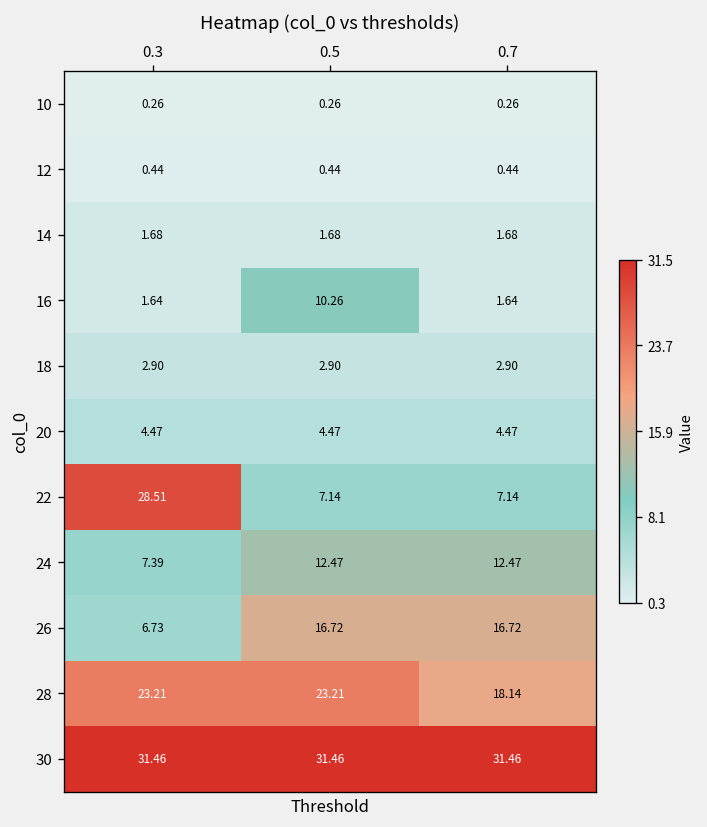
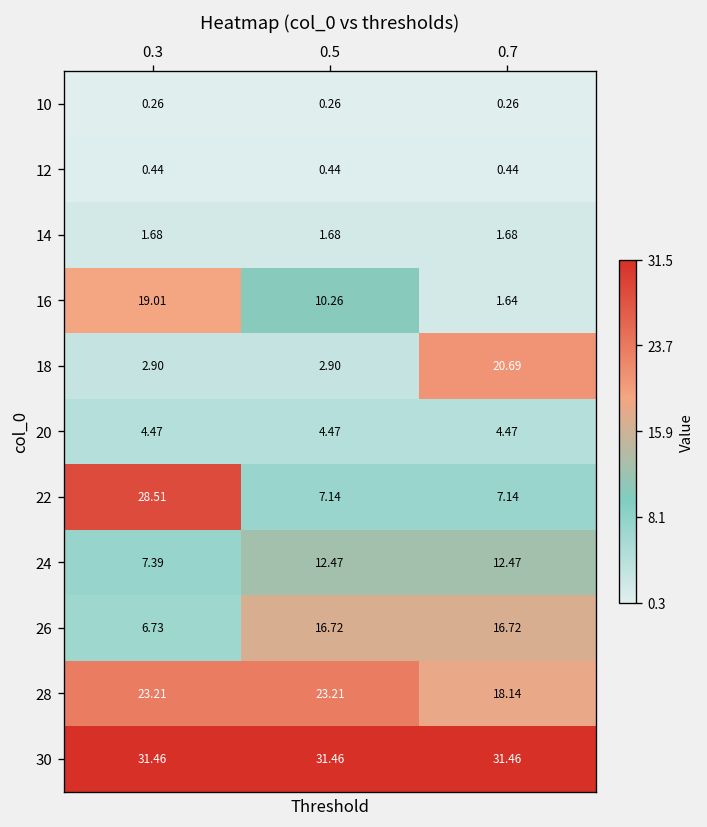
  {
    "10": {
      "0.3": 0.26,
      "0.5": 0.26,
      "0.7": 0.26
    },
    "12": {
      "0.3": 0.44,
      "0.5": 0.44,
      "0.7": 0.44
    },
    "14": {
      "0.3": 1.68,
      "0.5": 1.68,
      "0.7": 1.68
    },
    "16": {
-     "0.3": 1.64,
+     "0.3": 19.01,
      "0.5": 10.26,
      "0.7": 1.64
    },
    "18": {
      "0.3": 2.90,
      "0.5": 2.90,
-     "0.7": 2.90
+     "0.7": 20.69
    },
    "20": {
      "0.3": 4.47,
      "0.5": 4.47,
      "0.7": 4.47
    },
    "22": {
      "0.3": 28.51,
      "0.5": 7.14,
      "0.7": 7.14
    },
    "24": {
      "0.3": 7.39,
      "0.5": 12.47,
      "0.7": 12.47
    },
    "26": {
      "0.3": 6.73,
      "0.5": 16.72,
      "0.7": 16.72
    },
    "28": {
      "0.3": 23.21,
      "0.5": 23.21,
      "0.7": 18.14
    },
    "30": {
      "0.3": 31.46,
      "0.5": 31.46,
      "0.7": 31.46
    }
  }
